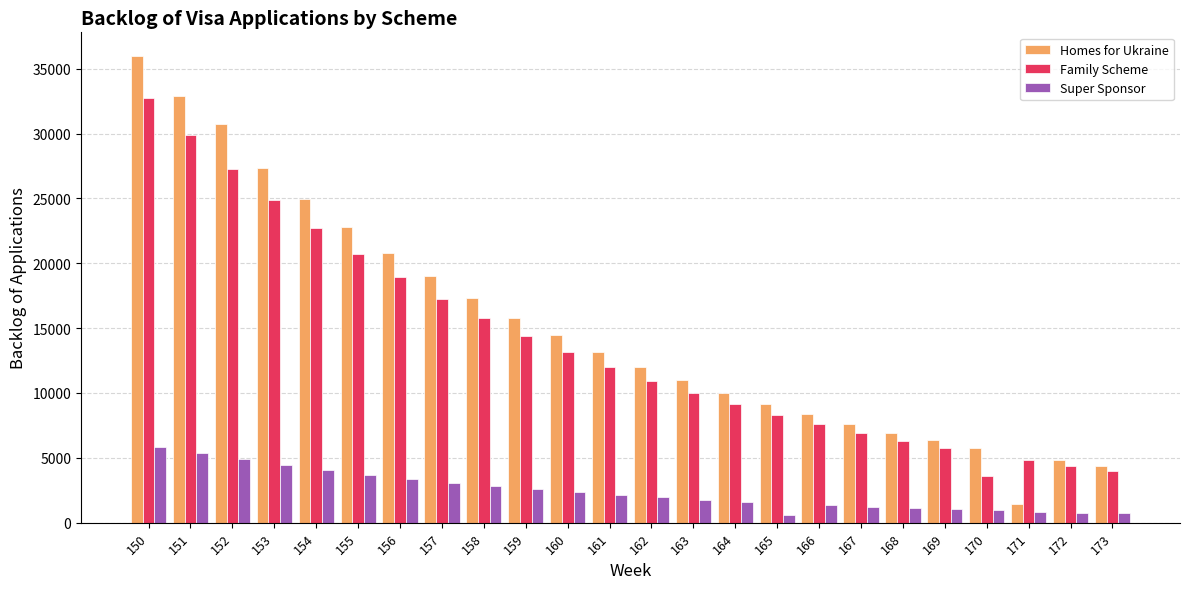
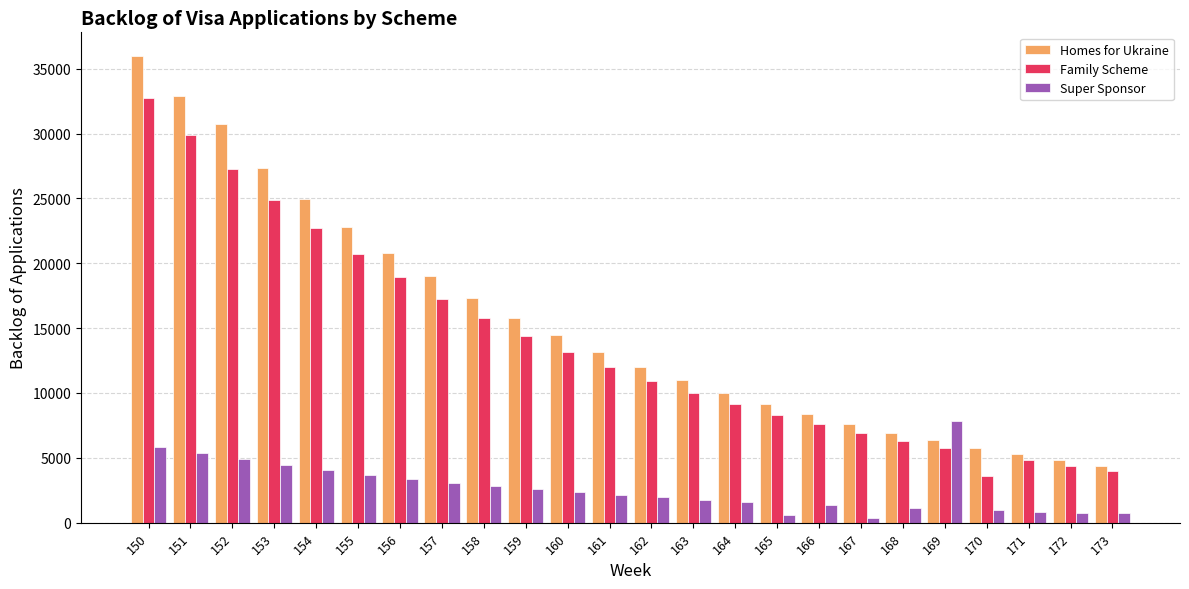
  {
    "Homes for Ukraine": {
      "150": 36000,
      "151": 32900,
      "152": 30700,
      "153": 27400,
      "154": 25000,
      "155": 22800,
      "156": 20800,
      "157": 19000,
      "158": 17300,
      "159": 15800,
      "160": 14400,
      "161": 13200,
      "162": 12000,
      "163": 11000,
      "164": 10000,
      "165": 9100,
      "166": 8300,
      "167": 7600,
      "168": 6900,
      "169": 6300,
      "170": 5800,
-     "171": 1500,
+     "171": 5300,
      "172": 4800,
      "173": 4400
    },
    "Family Scheme": {
      "150": 32800,
      "151": 29900,
      "152": 27300,
      "153": 24900,
      "154": 22700,
      "155": 20700,
      "156": 18900,
      "157": 17300,
      "158": 15800,
      "159": 14400,
      "160": 13100,
      "161": 12000,
      "162": 10900,
      "163": 10000,
      "164": 9100,
      "165": 8300,
      "166": 7600,
      "167": 6900,
      "168": 6300,
      "169": 5800,
      "170": 3600,
      "171": 4800,
      "172": 4400,
      "173": 4000
    },
    "Super Sponsor": {
      "150": 5800,
      "151": 5300,
      "152": 4900,
      "153": 4400,
      "154": 4100,
      "155": 3700,
      "156": 3400,
      "157": 3100,
      "158": 2800,
      "159": 2600,
      "160": 2300,
      "161": 2100,
      "162": 2000,
      "163": 1800,
      "164": 1600,
      "165": 600,
      "166": 1400,
-     "167": 1200,
+     "167": 400,
      "168": 1100,
-     "169": 1000,
+     "169": 7800,
      "170": 900,
      "171": 900,
      "172": 800,
      "173": 700
    }
  }
